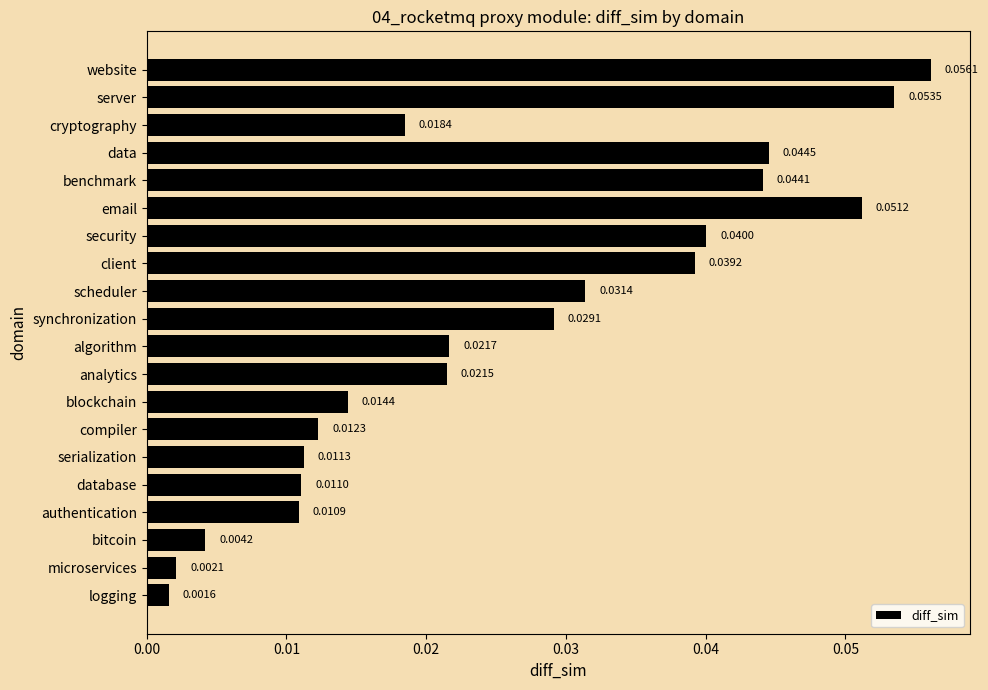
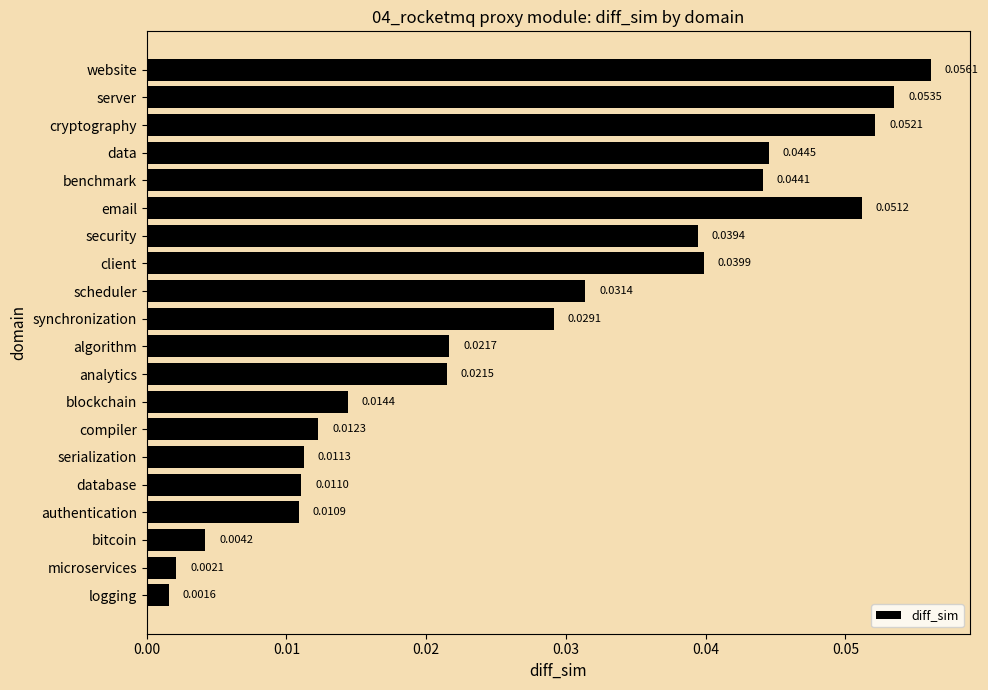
  {
    "website": 0.0561,
    "server": 0.0535,
-   "cryptography": 0.0184,
+   "cryptography": 0.0521,
    "data": 0.0445,
    "benchmark": 0.0441,
    "email": 0.0512,
-   "security": 0.0400,
-   "client": 0.0392,
+   "security": 0.0394,
+   "client": 0.0399,
    "scheduler": 0.0314,
    "synchronization": 0.0291,
    "algorithm": 0.0217,
    "analytics": 0.0215,
    "blockchain": 0.0144,
    "compiler": 0.0123,
    "serialization": 0.0113,
    "database": 0.0110,
    "authentication": 0.0109,
    "bitcoin": 0.0042,
    "microservices": 0.0021,
    "logging": 0.0016
  }
